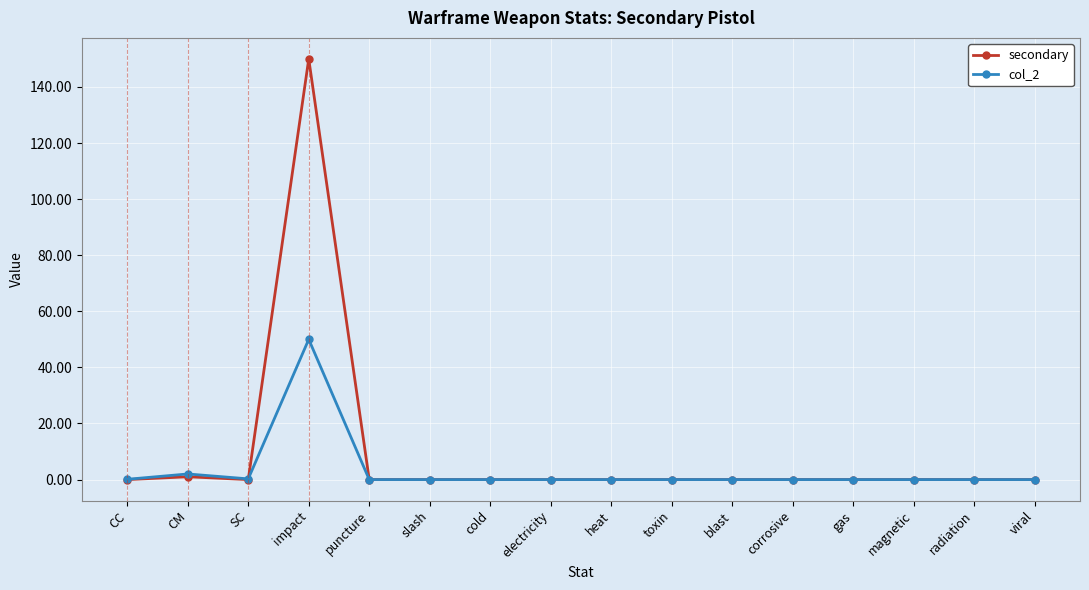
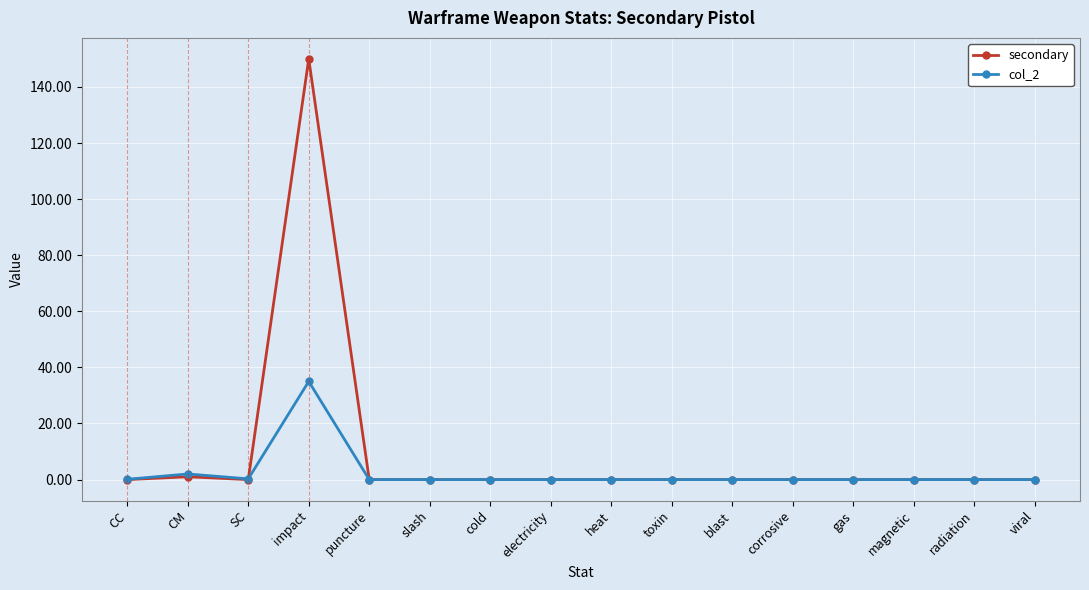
  {
    "secondary": {
      "CM": 1,
      "impact": 150
    },
    "col_2": {
      "CM": 2,
-     "impact": 50
+     "impact": 35
    }
  }
